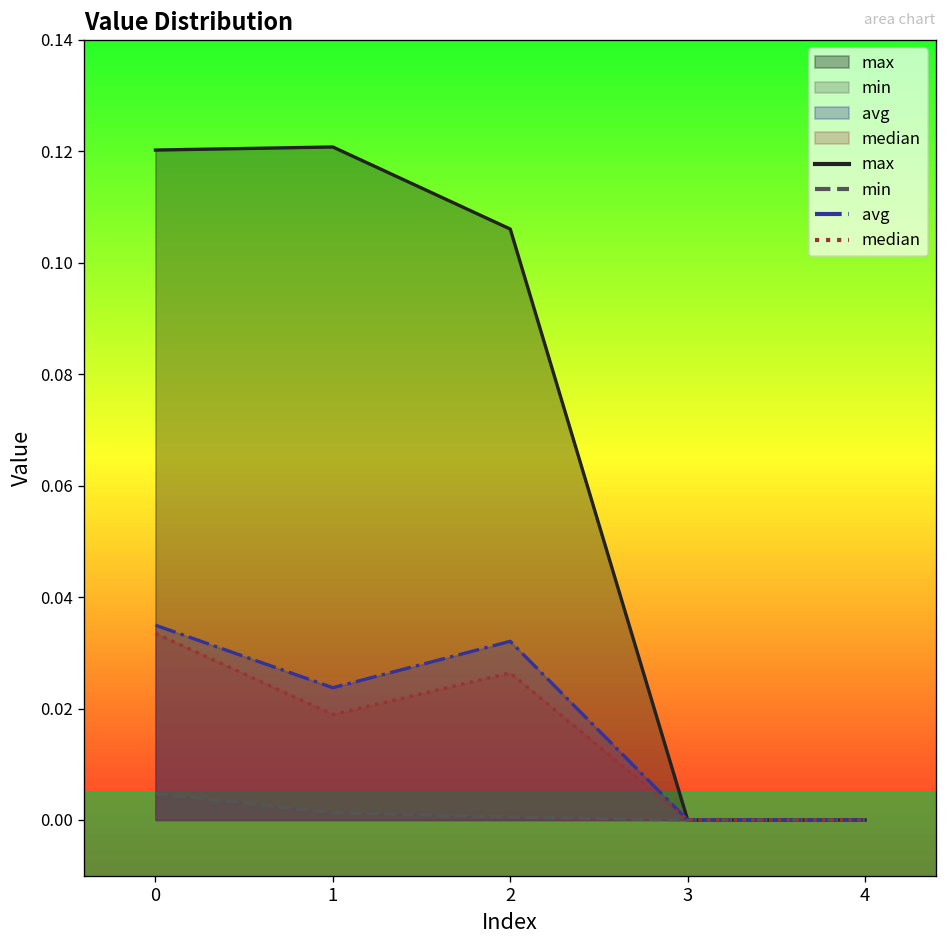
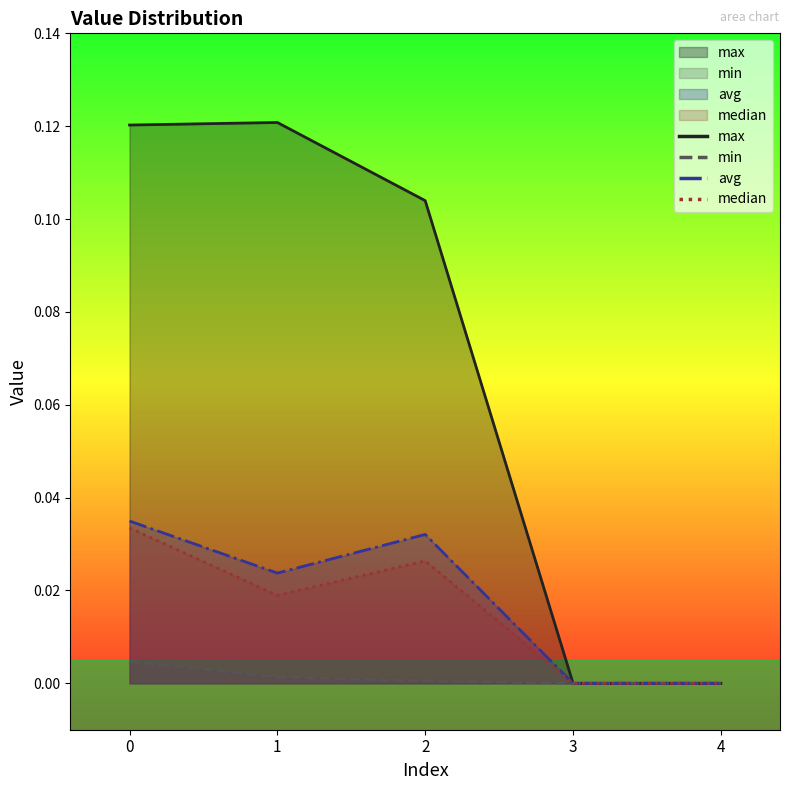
  {
    "max": {
      "0": 0.120,
      "1": 0.121,
-     "2": 0.106
+     "2": 0.104
    }
  }
